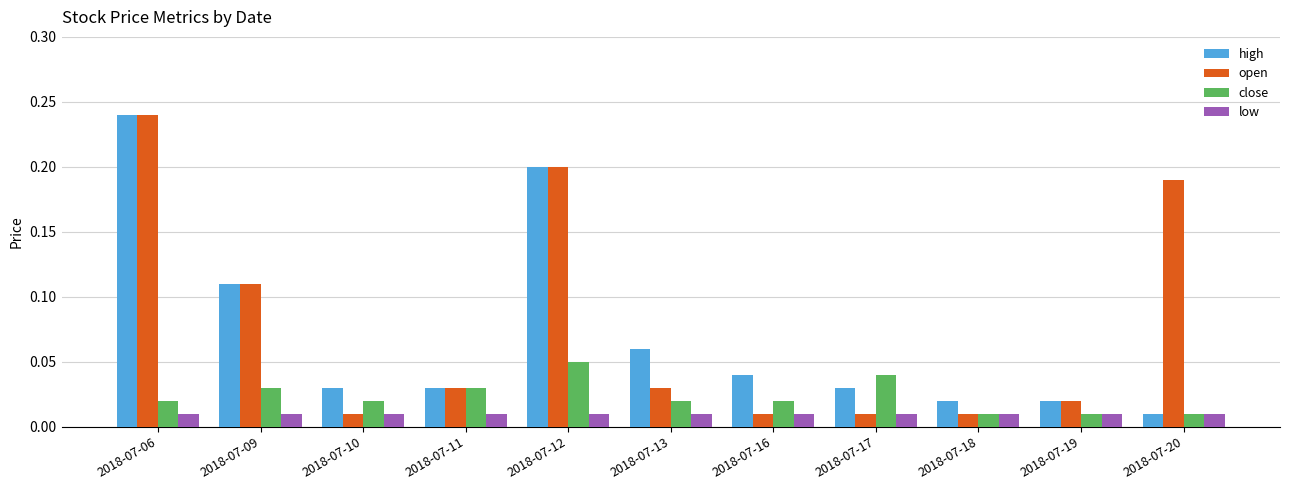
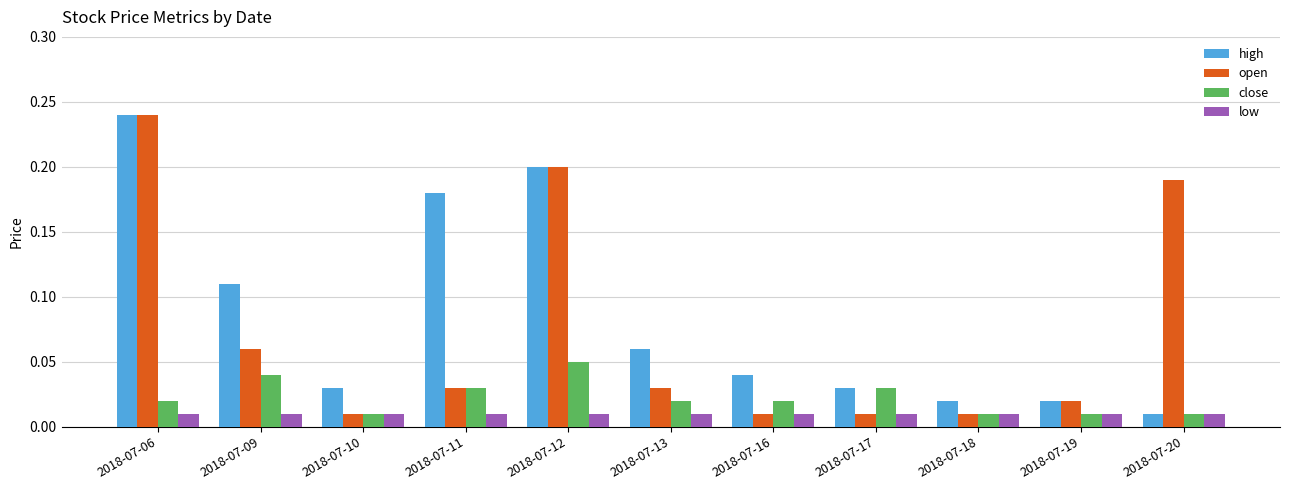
  {
    "high": {
      "2018-07-06": 0.24,
      "2018-07-09": 0.11,
      "2018-07-10": 0.03,
-     "2018-07-11": 0.03,
+     "2018-07-11": 0.18,
      "2018-07-12": 0.20,
      "2018-07-13": 0.06,
      "2018-07-16": 0.04,
      "2018-07-17": 0.03,
      "2018-07-18": 0.02,
      "2018-07-19": 0.02,
      "2018-07-20": 0.01
    },
    "open": {
      "2018-07-06": 0.24,
-     "2018-07-09": 0.11,
+     "2018-07-09": 0.06,
      "2018-07-10": 0.01,
      "2018-07-11": 0.03,
      "2018-07-12": 0.20,
      "2018-07-13": 0.03,
      "2018-07-16": 0.01,
      "2018-07-17": 0.01,
      "2018-07-18": 0.01,
      "2018-07-19": 0.02,
      "2018-07-20": 0.19
    },
    "close": {
      "2018-07-06": 0.02,
-     "2018-07-09": 0.03,
-     "2018-07-10": 0.02,
+     "2018-07-09": 0.04,
+     "2018-07-10": 0.01,
      "2018-07-11": 0.03,
      "2018-07-12": 0.05,
      "2018-07-13": 0.02,
      "2018-07-16": 0.02,
-     "2018-07-17": 0.04,
+     "2018-07-17": 0.03,
      "2018-07-18": 0.01,
      "2018-07-19": 0.01,
      "2018-07-20": 0.01
    },
    "low": {
      "2018-07-06": 0.01,
      "2018-07-09": 0.01,
      "2018-07-10": 0.01,
      "2018-07-11": 0.01,
      "2018-07-12": 0.01,
      "2018-07-13": 0.01,
      "2018-07-16": 0.01,
      "2018-07-17": 0.01,
      "2018-07-18": 0.01,
      "2018-07-19": 0.01,
      "2018-07-20": 0.01
    }
  }
